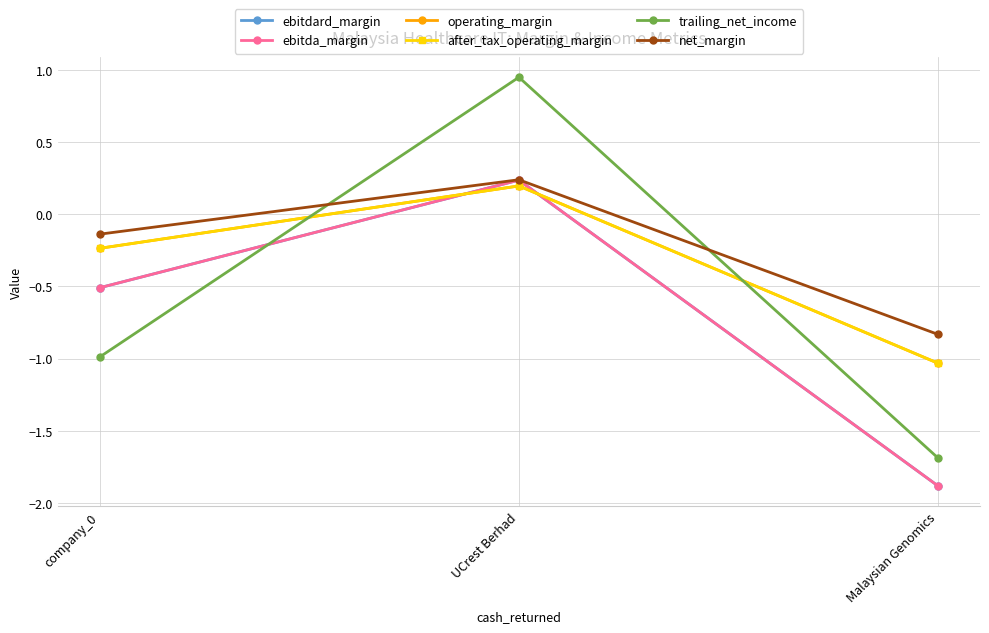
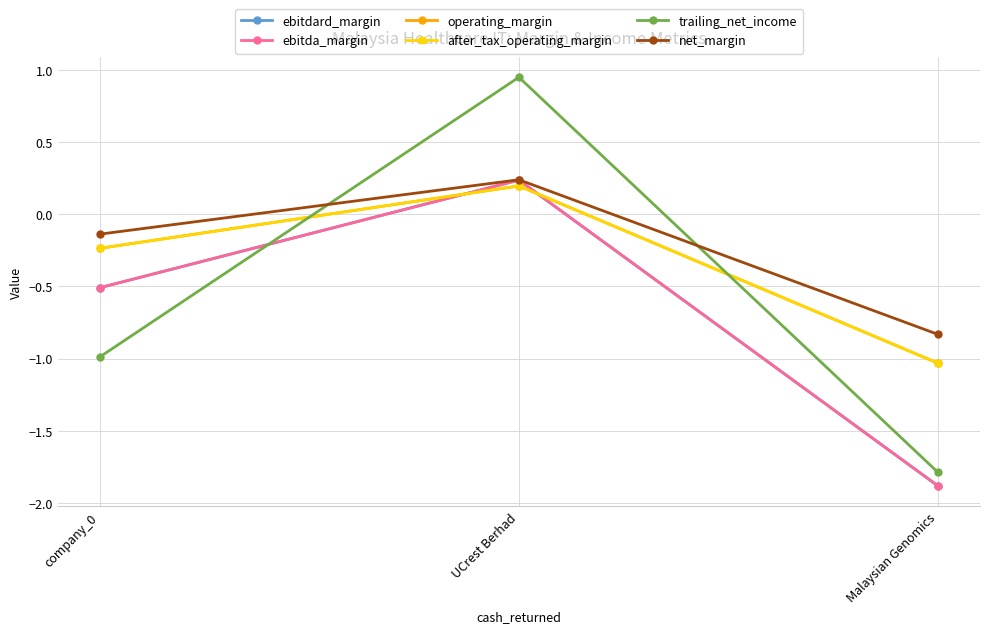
  {
    "ebitda_margin": {
      "company_0": -0.51,
      "Malaysian Genomics": -1.88
    },
    "after_tax_operating_margin": {
      "company_0": -0.24,
      "UCrest Berhad": 0.20,
      "Malaysian Genomics": -1.03
    },
    "trailing_net_income": {
      "company_0": -0.99,
      "UCrest Berhad": 0.95,
-     "Malaysian Genomics": -1.69
+     "Malaysian Genomics": -1.79
    },
    "net_margin": {
      "company_0": -0.14,
      "Malaysian Genomics": -0.83
    }
  }
